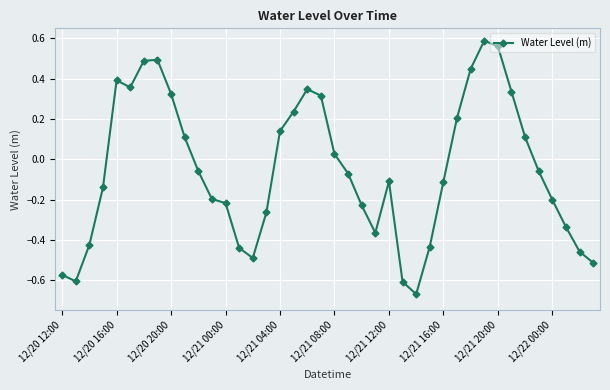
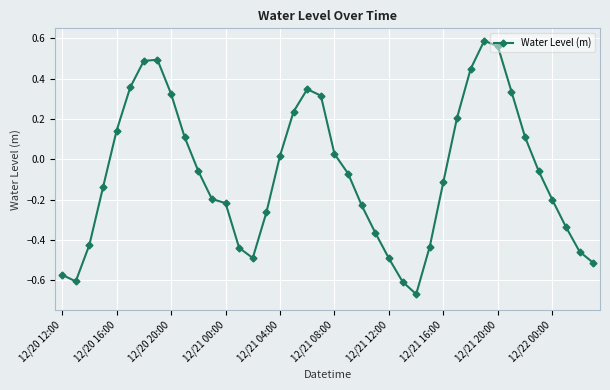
  {
    "12/20 12:00": -0.57,
-   "12/20 16:00": 0.39,
+   "12/20 16:00": 0.14,
    "12/20 20:00": 0.32,
    "12/21 00:00": -0.22,
-   "12/21 04:00": 0.14,
+   "12/21 04:00": 0.02,
    "12/21 08:00": 0.03,
-   "12/21 12:00": -0.11,
+   "12/21 12:00": -0.49,
    "12/21 16:00": -0.11,
    "12/22 00:00": -0.20
  }
